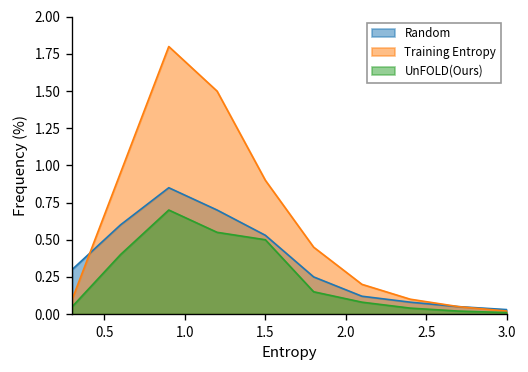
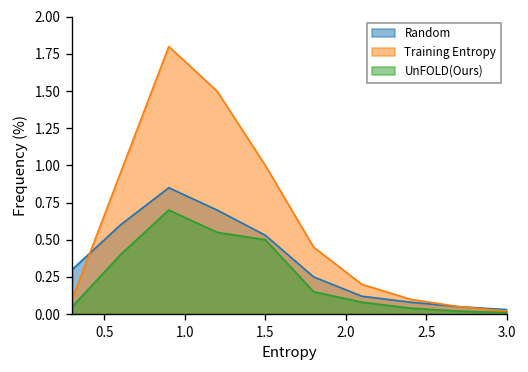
  {
    "Random": {
      "1.5": 0.53
    },
    "Training Entropy": {
-     "1.5": 0.9
+     "1.5": 1.0
    },
    "UnFOLD(Ours)": {
      "1.5": 0.5
    }
  }
